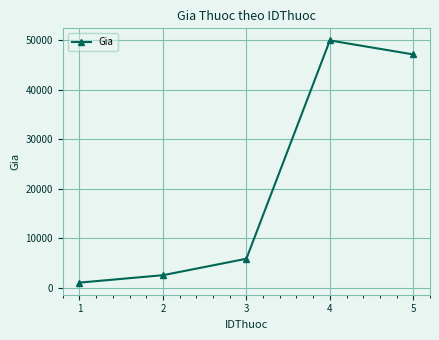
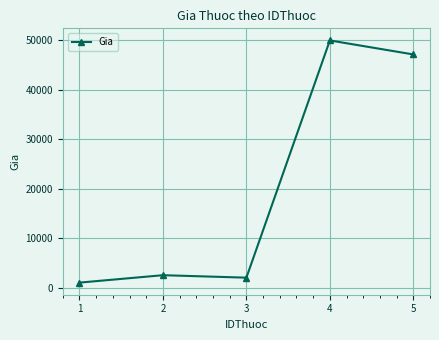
  {
    "1": 1000,
    "2": 3000,
-   "3": 6000,
+   "3": 2000,
    "4": 50000,
    "5": 47000
  }
